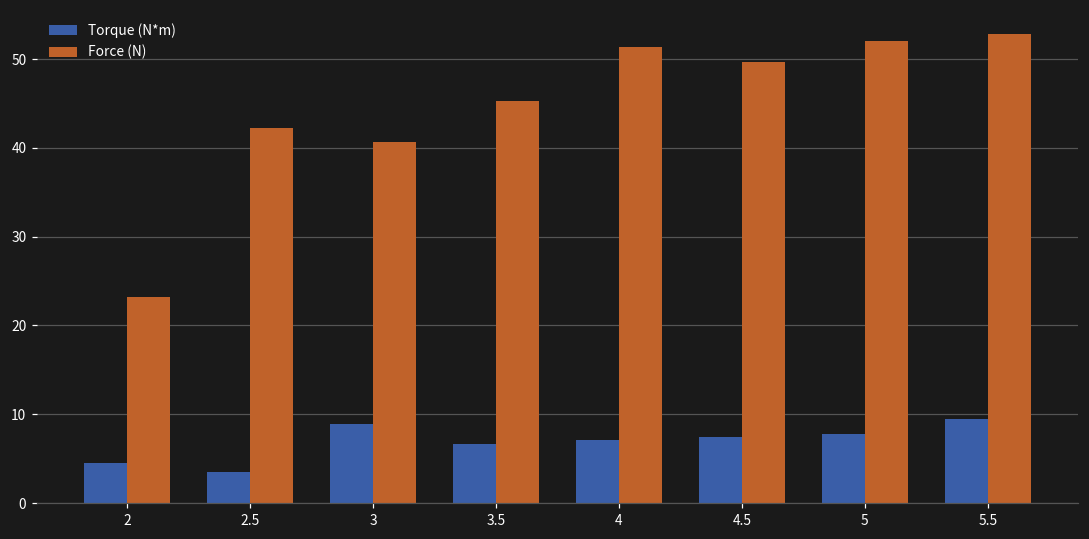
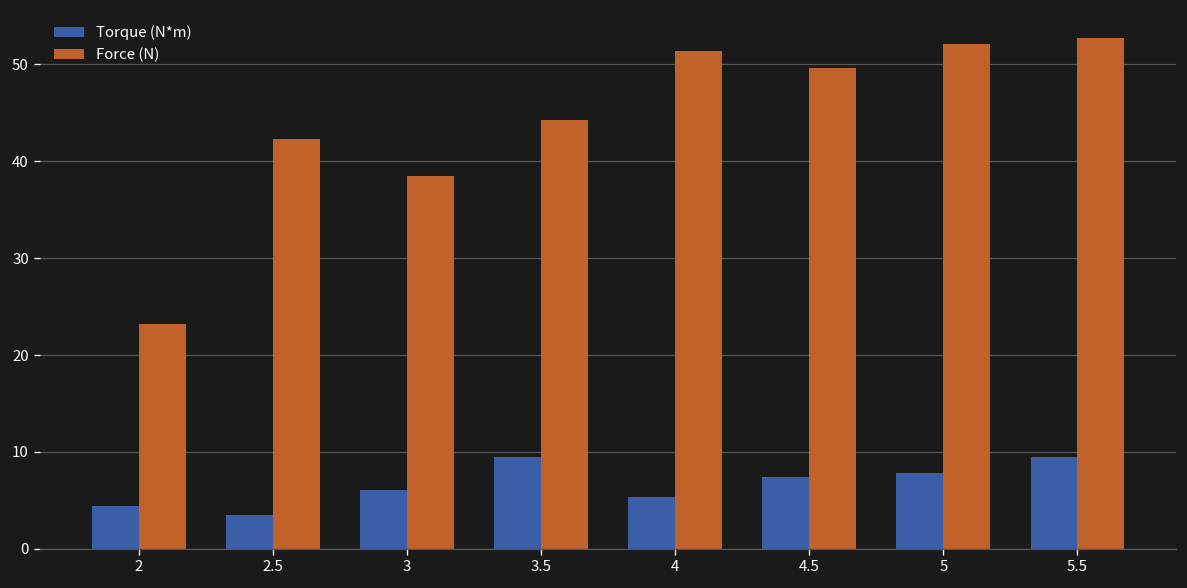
  {
    "Torque (N*m)": {
      "2": 4,
      "2.5": 3,
-     "3": 9,
-     "3.5": 7,
-     "4": 7,
+     "3": 6,
+     "3.5": 9,
+     "4": 5,
      "4.5": 7,
      "5": 8,
      "5.5": 9
    },
    "Force (N)": {
      "2": 23,
      "2.5": 42,
-     "3": 41,
-     "3.5": 45,
+     "3": 39,
+     "3.5": 44,
      "4": 51,
      "4.5": 50,
      "5": 52,
      "5.5": 53
    }
  }
